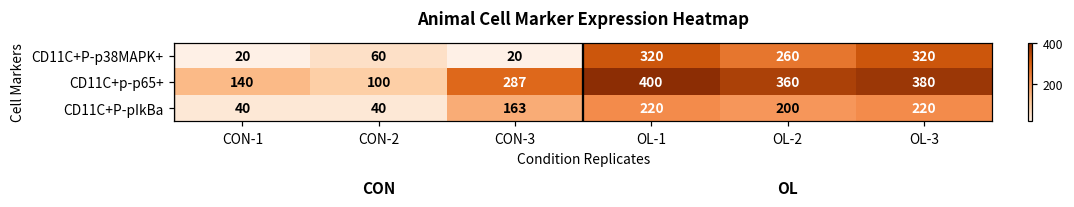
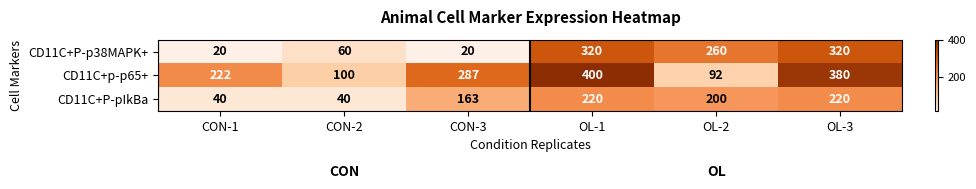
  {
    "CD11C+P-p38MAPK+": {
      "CON-1": 20,
      "CON-2": 60,
      "CON-3": 20,
      "OL-1": 320,
      "OL-2": 260,
      "OL-3": 320
    },
    "CD11C+p-p65+": {
-     "CON-1": 140,
+     "CON-1": 222,
      "CON-2": 100,
      "CON-3": 287,
      "OL-1": 400,
-     "OL-2": 360,
+     "OL-2": 92,
      "OL-3": 380
    },
    "CD11C+P-pIkBa": {
      "CON-1": 40,
      "CON-2": 40,
      "CON-3": 163,
      "OL-1": 220,
      "OL-2": 200,
      "OL-3": 220
    }
  }
